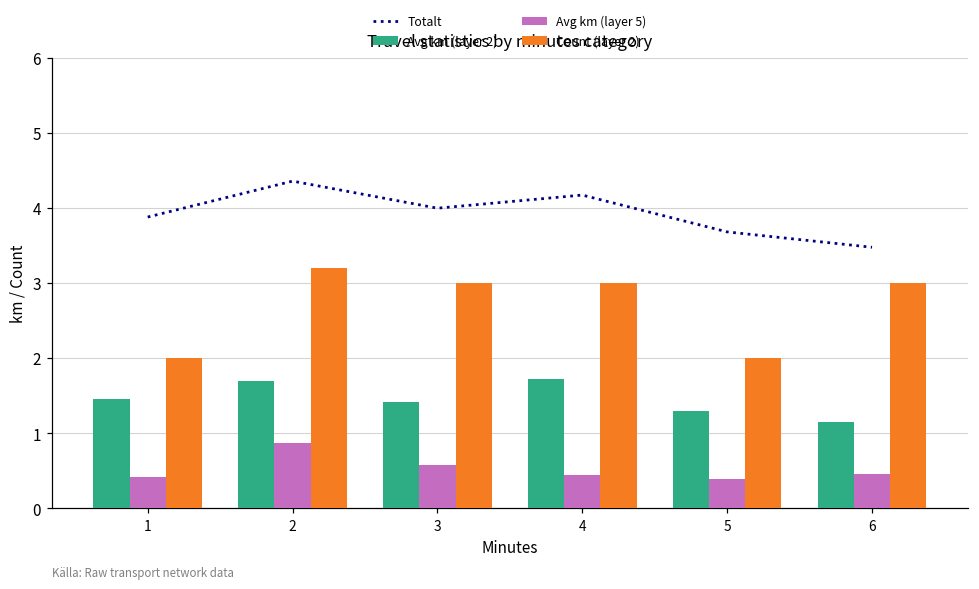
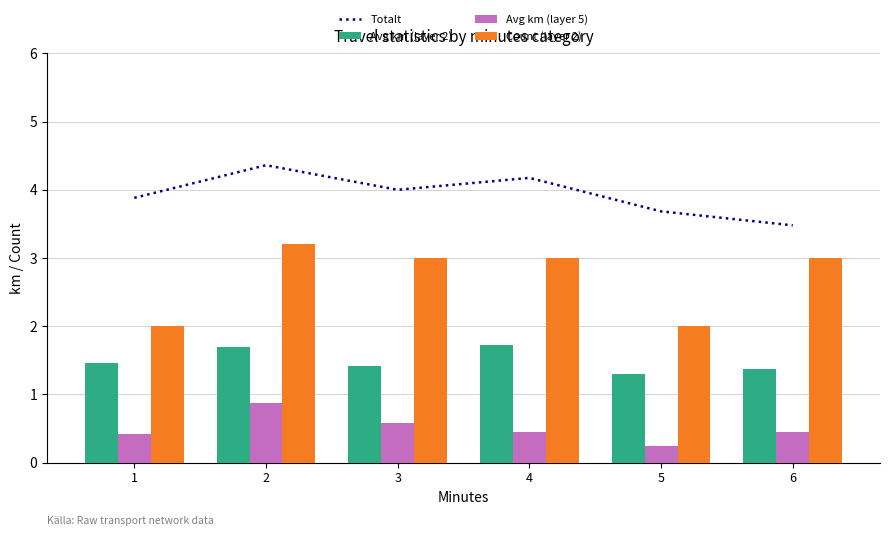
  {
    "Avg km (layer 2)": {
      "1": 1.5,
      "2": 1.7,
      "3": 1.4,
      "4": 1.7,
      "5": 1.3,
-     "6": 1.2
+     "6": 1.4
    },
    "Totalt": {
      "1": 3.9,
      "2": 4.4,
      "3": 4.0,
      "4": 4.2,
      "5": 3.7,
      "6": 3.5
    },
    "Avg km (layer 5)": {
      "1": 0.4,
      "2": 0.9,
      "3": 0.6,
      "4": 0.4,
-     "5": 0.4,
+     "5": 0.2,
      "6": 0.5
    },
    "Count (layer 2)": {
      "1": 2.0,
      "2": 3.2,
      "3": 3.0,
      "4": 3.0,
      "5": 2.0,
      "6": 3.0
    }
  }
